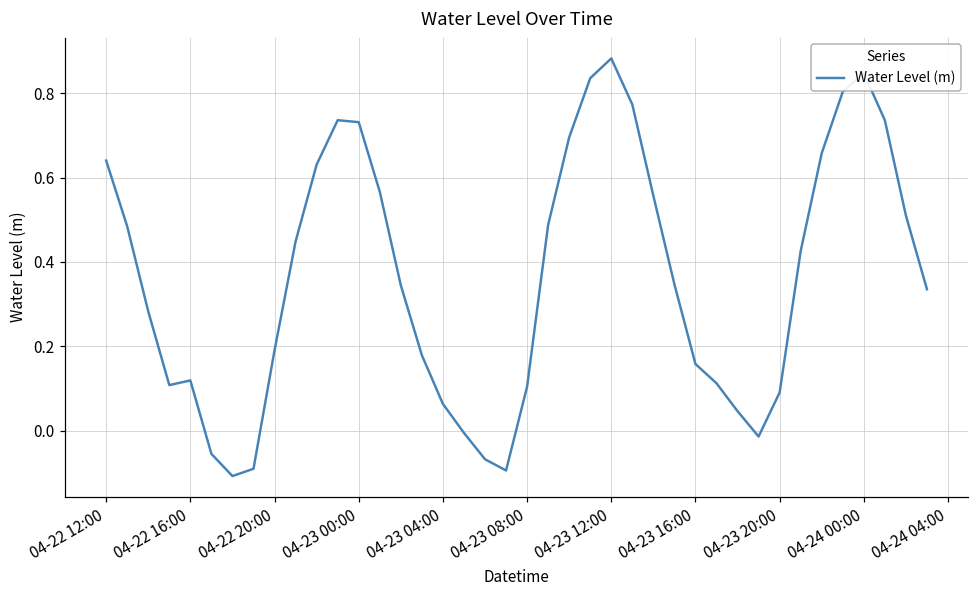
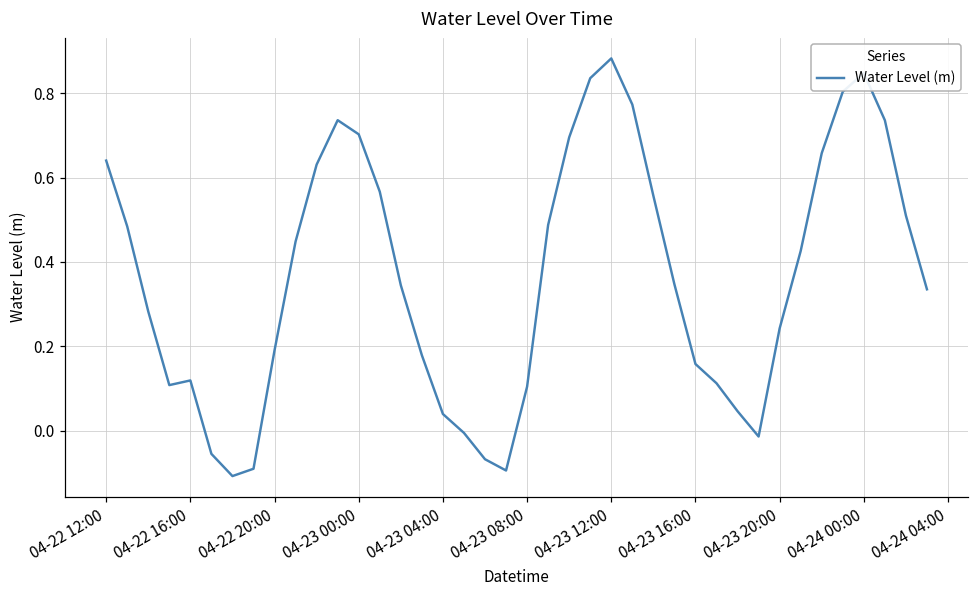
  {
    "04-22 12:00": 0.64,
    "04-22 16:00": 0.12,
    "04-22 20:00": 0.19,
-   "04-23 00:00": 0.73,
-   "04-23 04:00": 0.06,
+   "04-23 00:00": 0.70,
+   "04-23 04:00": 0.04,
    "04-23 08:00": 0.10,
    "04-23 12:00": 0.88,
    "04-23 16:00": 0.16,
-   "04-23 20:00": 0.09
+   "04-23 20:00": 0.24
  }
